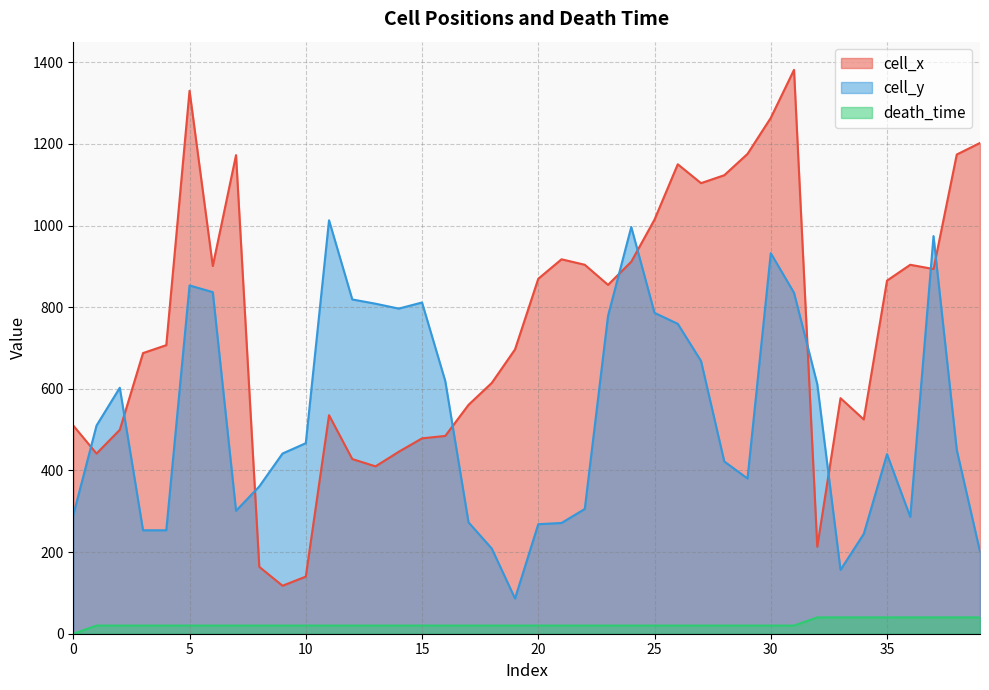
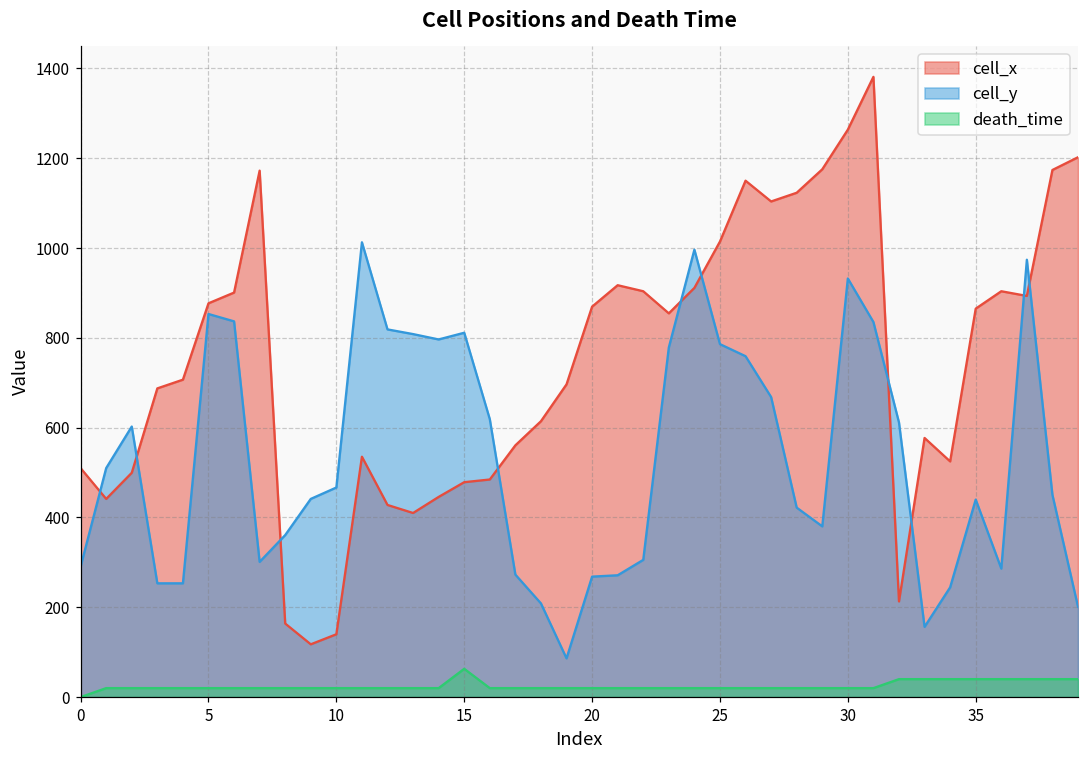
  {
    "cell_x": {
      "0": 510,
-     "5": 1330,
+     "5": 880,
      "10": 140,
      "15": 480,
      "20": 870,
      "25": 1010,
      "30": 1260,
      "35": 870
    },
    "cell_y": {
      "0": 290,
      "5": 850,
      "10": 470,
      "15": 810,
      "20": 270,
      "25": 790,
      "30": 930,
      "35": 440
    },
    "death_time": {
      "0": 0,
      "5": 20,
      "10": 20,
-     "15": 20,
+     "15": 60,
      "20": 20,
      "25": 20,
      "30": 20,
      "35": 40
    }
  }
